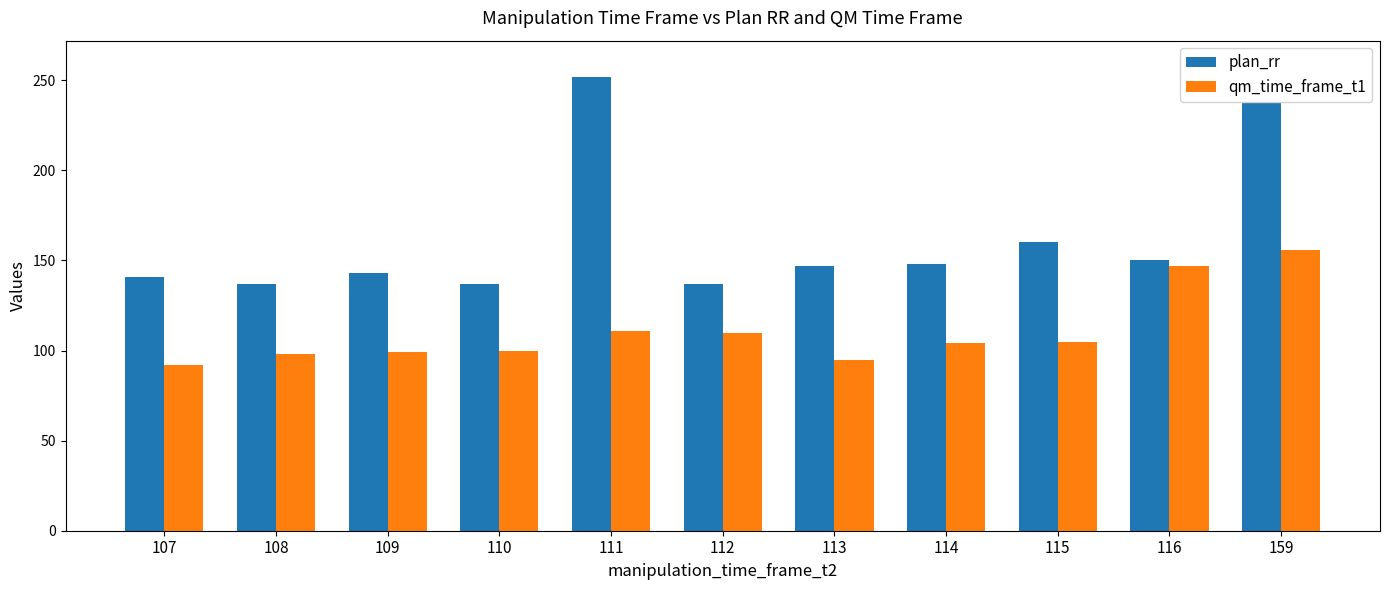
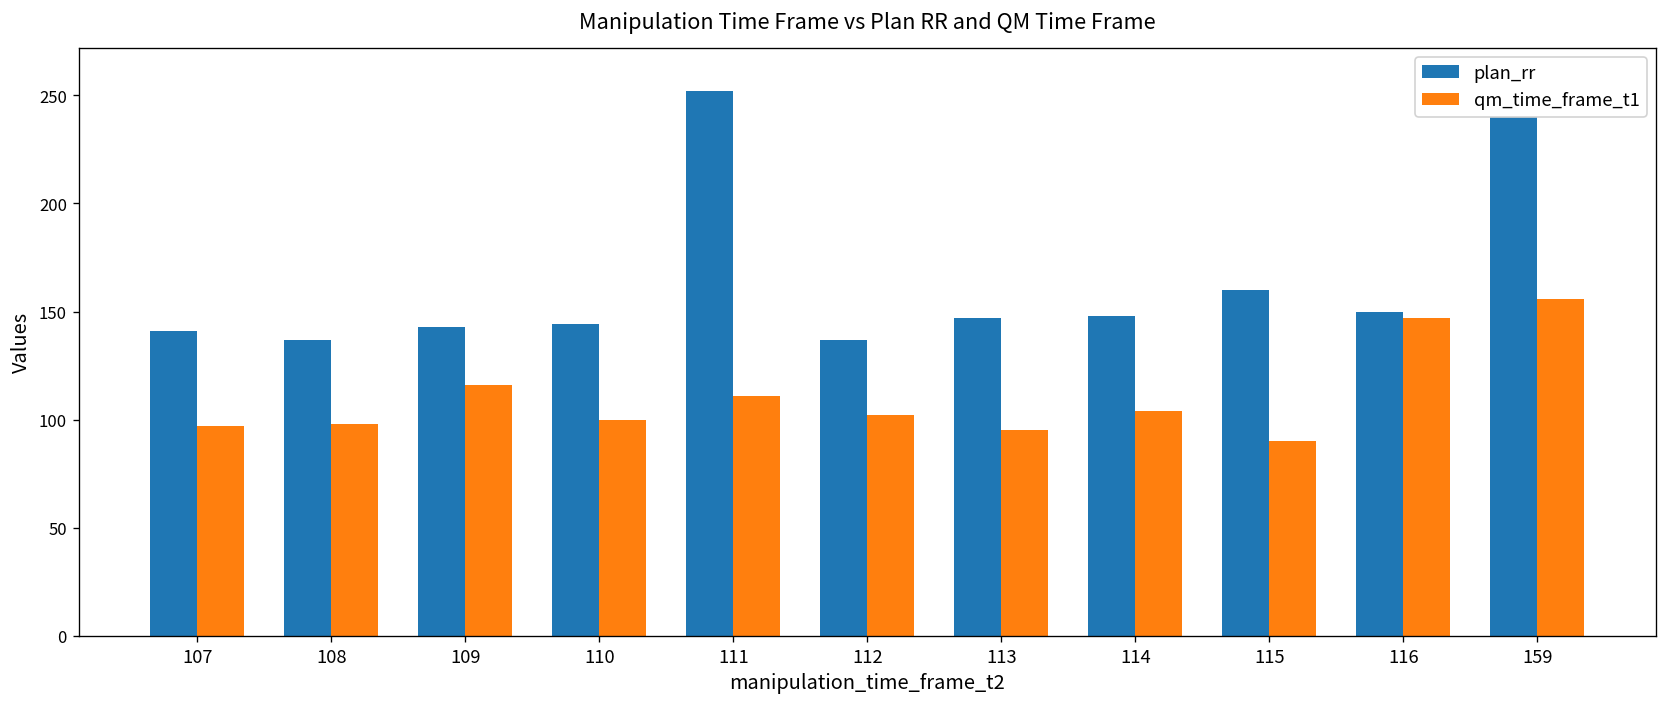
  {
    "plan_rr": {
      "107": 141,
      "108": 137,
      "109": 143,
-     "110": 137,
+     "110": 144,
      "111": 252,
      "112": 137,
      "113": 147,
      "114": 148,
      "115": 160,
      "116": 150
    },
    "qm_time_frame_t1": {
-     "107": 92,
+     "107": 97,
      "108": 98,
-     "109": 99,
+     "109": 116,
      "110": 100,
      "111": 111,
-     "112": 110,
+     "112": 102,
      "113": 95,
      "114": 104,
-     "115": 105,
+     "115": 90,
      "116": 147,
      "159": 156
    }
  }
